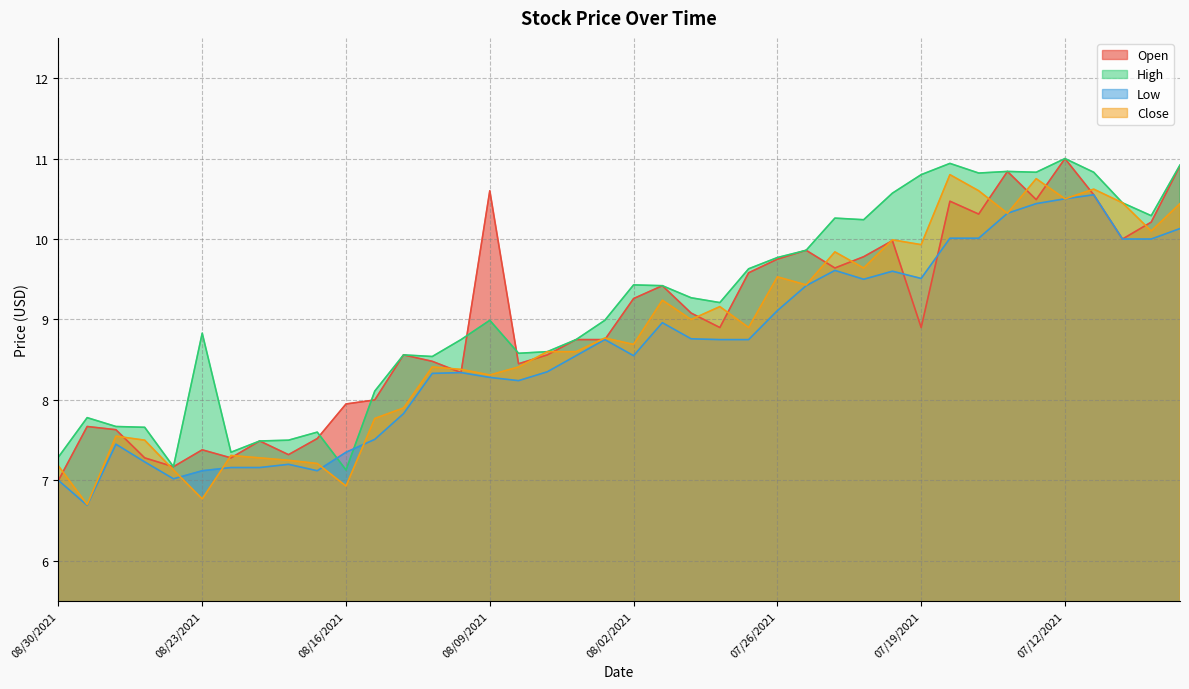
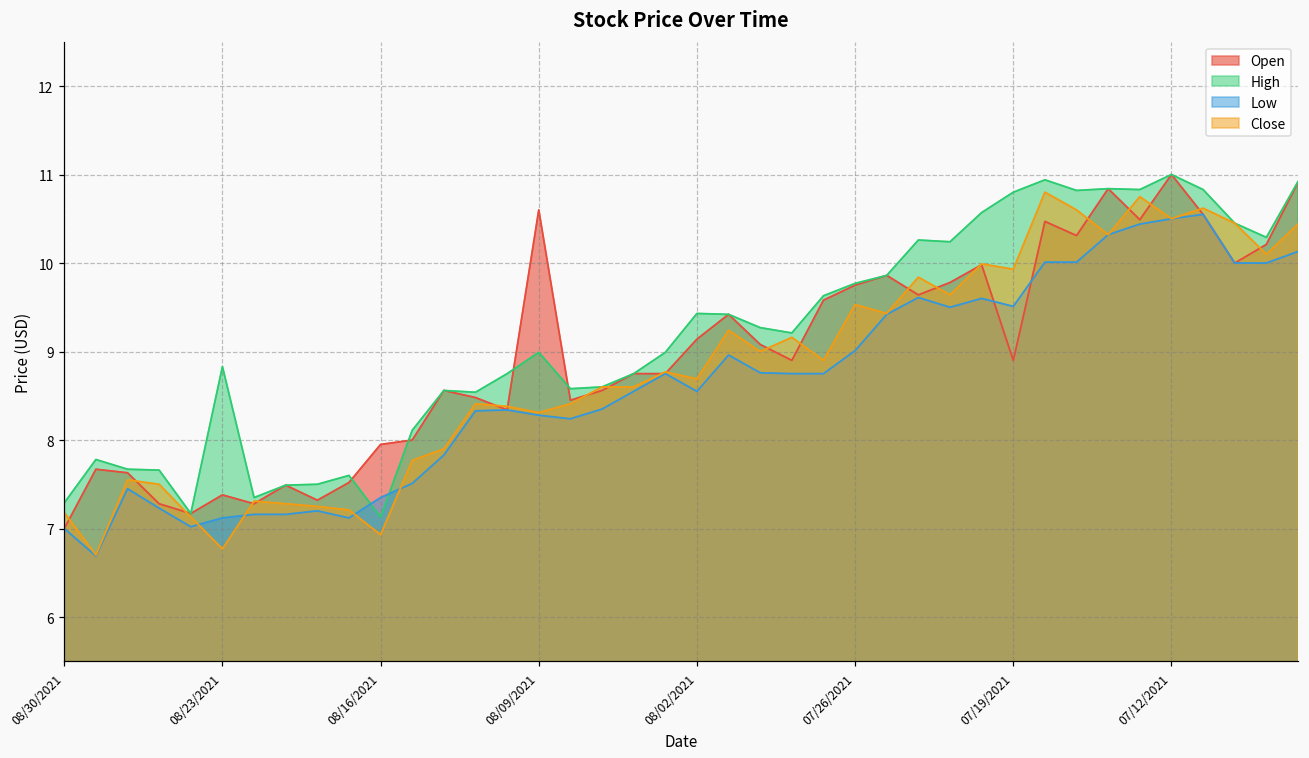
  {
    "Open": {
      "08/23/2021": 7.4,
      "08/16/2021": 8.0,
      "08/09/2021": 10.6,
-     "08/02/2021": 9.3,
+     "08/02/2021": 9.1,
      "07/19/2021": 8.9
    },
    "High": {
      "08/30/2021": 7.3,
      "08/23/2021": 8.8,
      "08/16/2021": 7.1,
      "08/09/2021": 9.0,
      "08/02/2021": 9.4,
      "07/19/2021": 10.8
    },
    "Low": {
      "08/23/2021": 7.1,
      "08/16/2021": 7.4,
      "08/02/2021": 8.6,
-     "07/26/2021": 9.1,
+     "07/26/2021": 9.0,
      "07/19/2021": 9.5
    },
    "Close": {
      "08/30/2021": 7.2,
      "08/23/2021": 6.8,
      "08/16/2021": 6.9,
      "08/02/2021": 8.7,
      "07/26/2021": 9.5,
      "07/19/2021": 9.9
    }
  }
